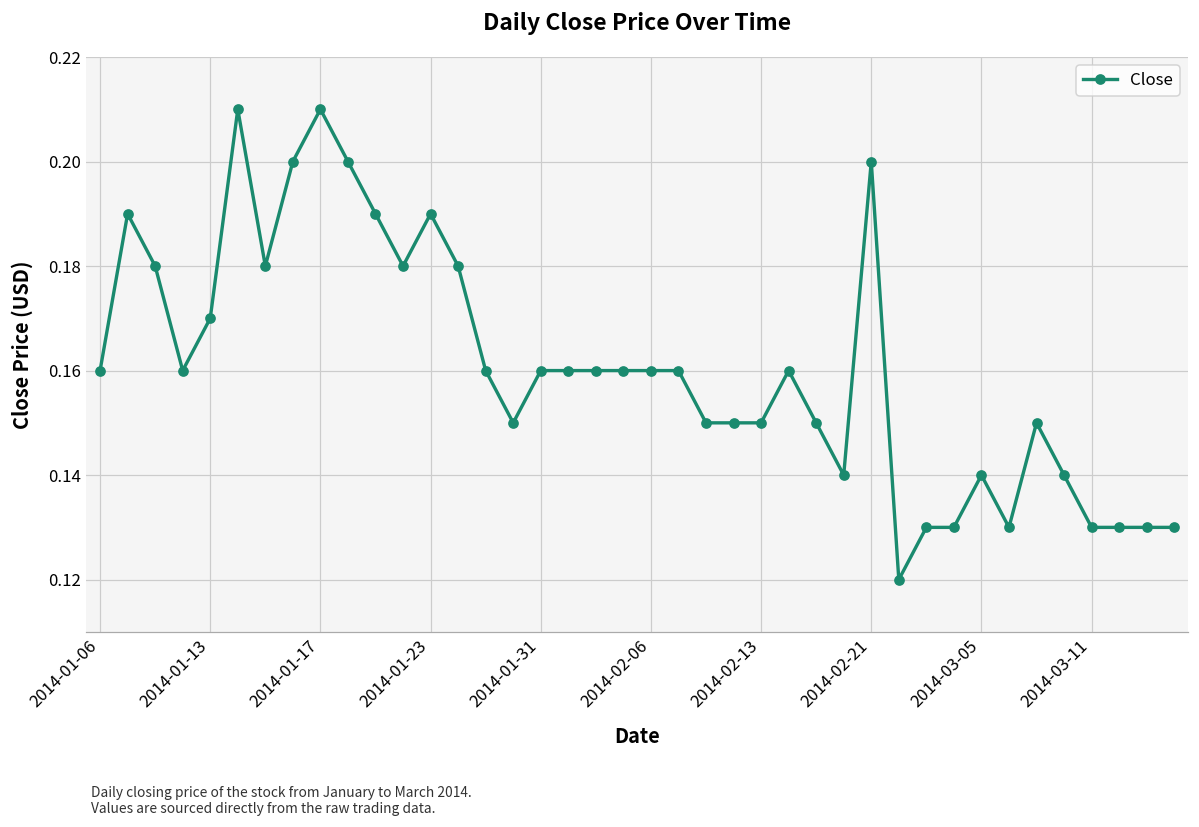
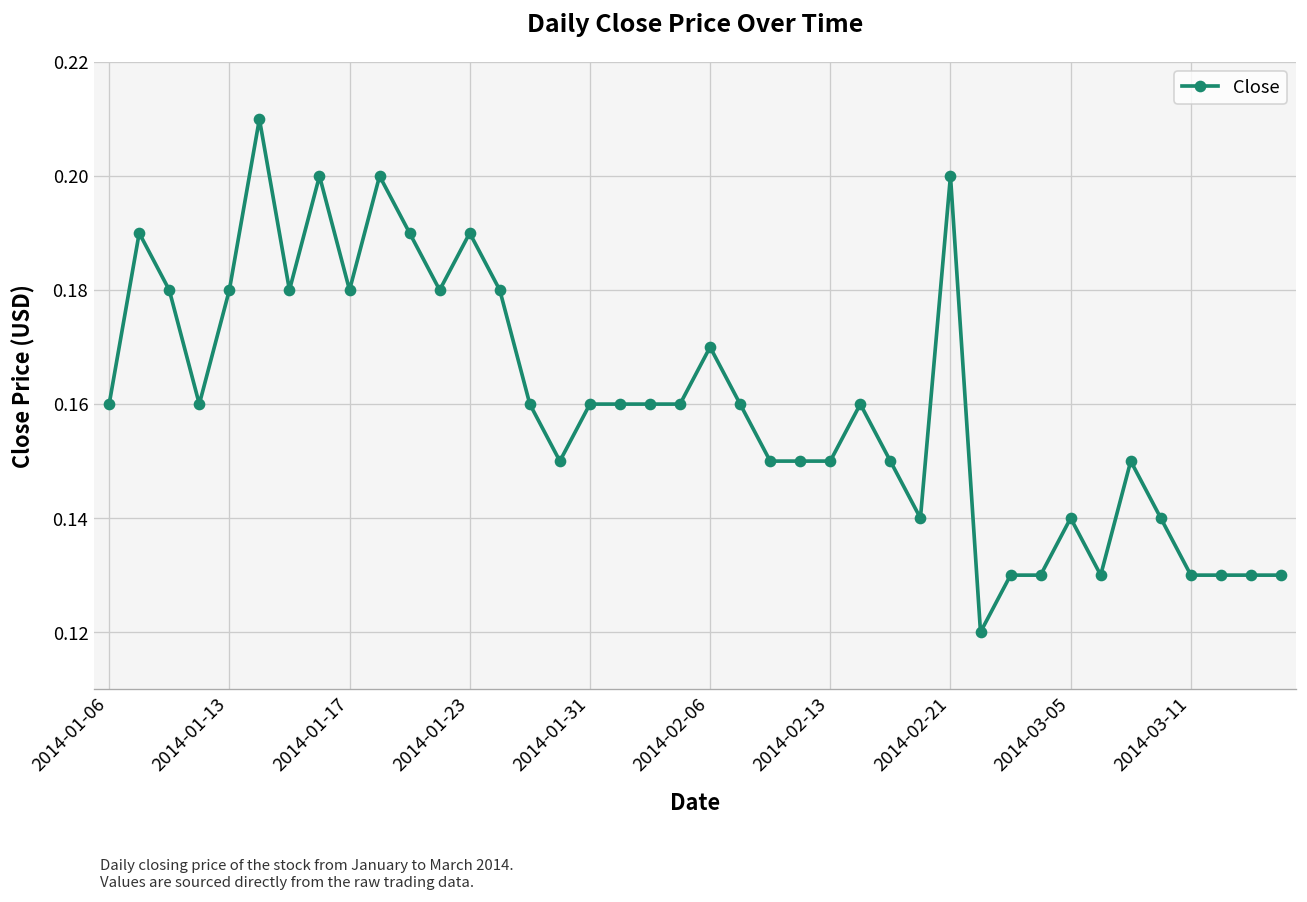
  {
    "2014-01-06": 0.16,
-   "2014-01-13": 0.17,
-   "2014-01-17": 0.21,
+   "2014-01-13": 0.18,
+   "2014-01-17": 0.18,
    "2014-01-23": 0.19,
    "2014-01-31": 0.16,
-   "2014-02-06": 0.16,
+   "2014-02-06": 0.17,
    "2014-02-13": 0.15,
    "2014-02-21": 0.20,
    "2014-03-05": 0.14,
    "2014-03-11": 0.13
  }
